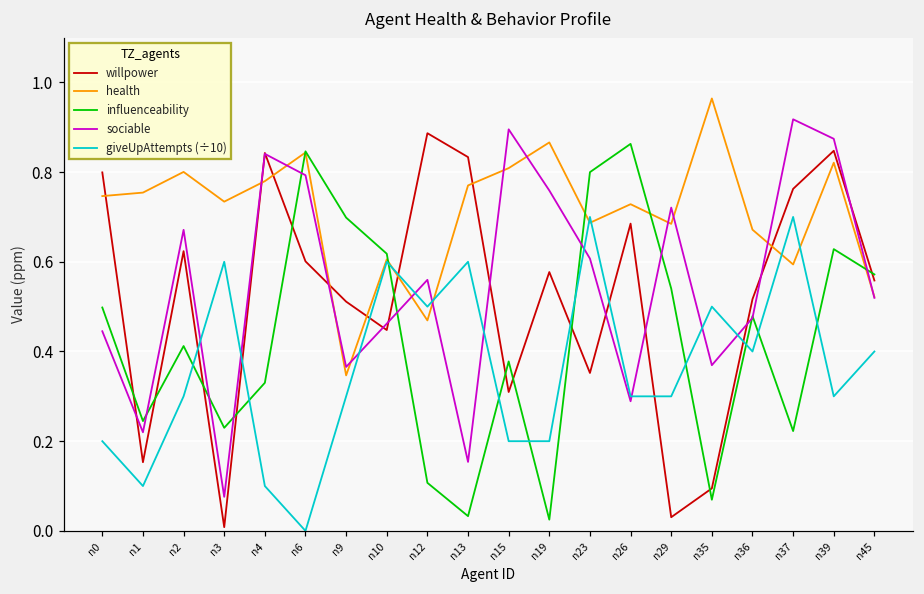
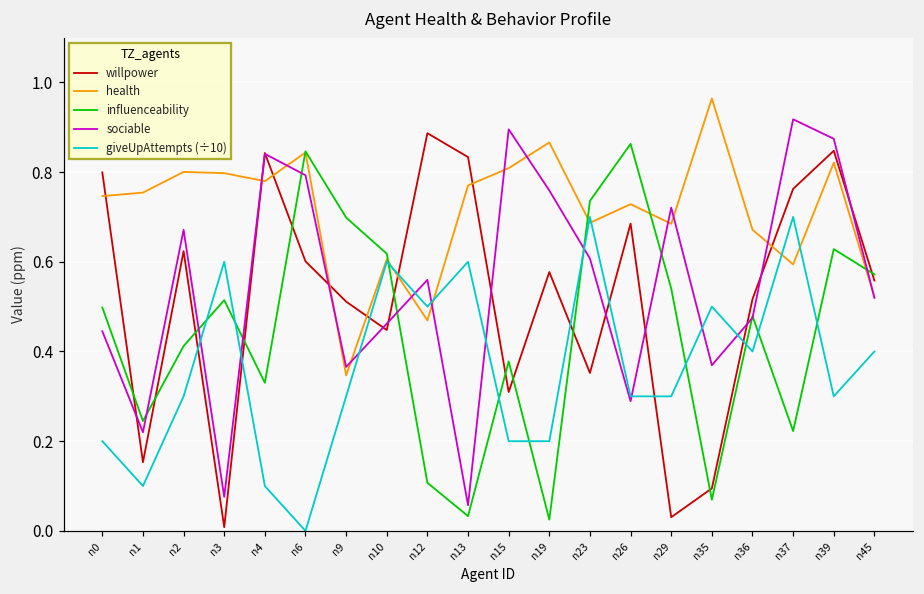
  {
    "willpower": {
      "n0": 0.80,
      "n1": 0.15,
      "n2": 0.62,
      "n3": 0.01,
      "n6": 0.60,
      "n9": 0.51,
      "n10": 0.45,
      "n12": 0.89,
      "n13": 0.83,
      "n15": 0.31,
      "n19": 0.58,
      "n23": 0.35,
      "n26": 0.69,
      "n29": 0.03,
      "n35": 0.09,
      "n36": 0.52,
      "n37": 0.76,
      "n39": 0.85,
      "n45": 0.56
    },
    "health": {
      "n0": 0.75,
      "n1": 0.75,
      "n2": 0.80,
-     "n3": 0.73,
+     "n3": 0.80,
      "n4": 0.78,
      "n9": 0.35,
      "n12": 0.47,
      "n13": 0.77,
      "n15": 0.81,
      "n19": 0.87,
      "n23": 0.69,
      "n26": 0.73,
      "n29": 0.68,
      "n35": 0.96,
      "n36": 0.67,
      "n37": 0.59,
      "n39": 0.82
    },
    "influenceability": {
      "n0": 0.50,
      "n1": 0.24,
      "n2": 0.41,
-     "n3": 0.23,
+     "n3": 0.51,
      "n4": 0.33,
      "n9": 0.70,
      "n10": 0.62,
      "n12": 0.11,
      "n13": 0.03,
      "n15": 0.38,
      "n19": 0.03,
-     "n23": 0.80,
+     "n23": 0.74,
      "n26": 0.86,
      "n29": 0.54,
      "n35": 0.07,
      "n37": 0.22,
      "n39": 0.63,
      "n45": 0.57
    },
    "sociable": {
      "n0": 0.45,
      "n1": 0.22,
      "n2": 0.67,
      "n3": 0.08,
      "n6": 0.79,
      "n9": 0.37,
      "n10": 0.46,
      "n12": 0.56,
-     "n13": 0.15,
+     "n13": 0.06,
      "n15": 0.90,
      "n19": 0.76,
      "n23": 0.61,
      "n26": 0.29,
      "n29": 0.72,
      "n35": 0.37,
      "n37": 0.92,
      "n39": 0.87
    },
    "giveUpAttempts (÷10)": {
      "n0": 0.20,
      "n1": 0.10,
      "n2": 0.30,
      "n3": 0.60,
      "n4": 0.10,
      "n6": 0.00,
      "n9": 0.30,
      "n12": 0.50,
      "n13": 0.60,
      "n15": 0.20,
      "n19": 0.20,
      "n23": 0.70,
      "n26": 0.30,
      "n29": 0.30,
      "n35": 0.50,
      "n36": 0.40,
      "n37": 0.70,
      "n39": 0.30,
      "n45": 0.40
    }
  }
